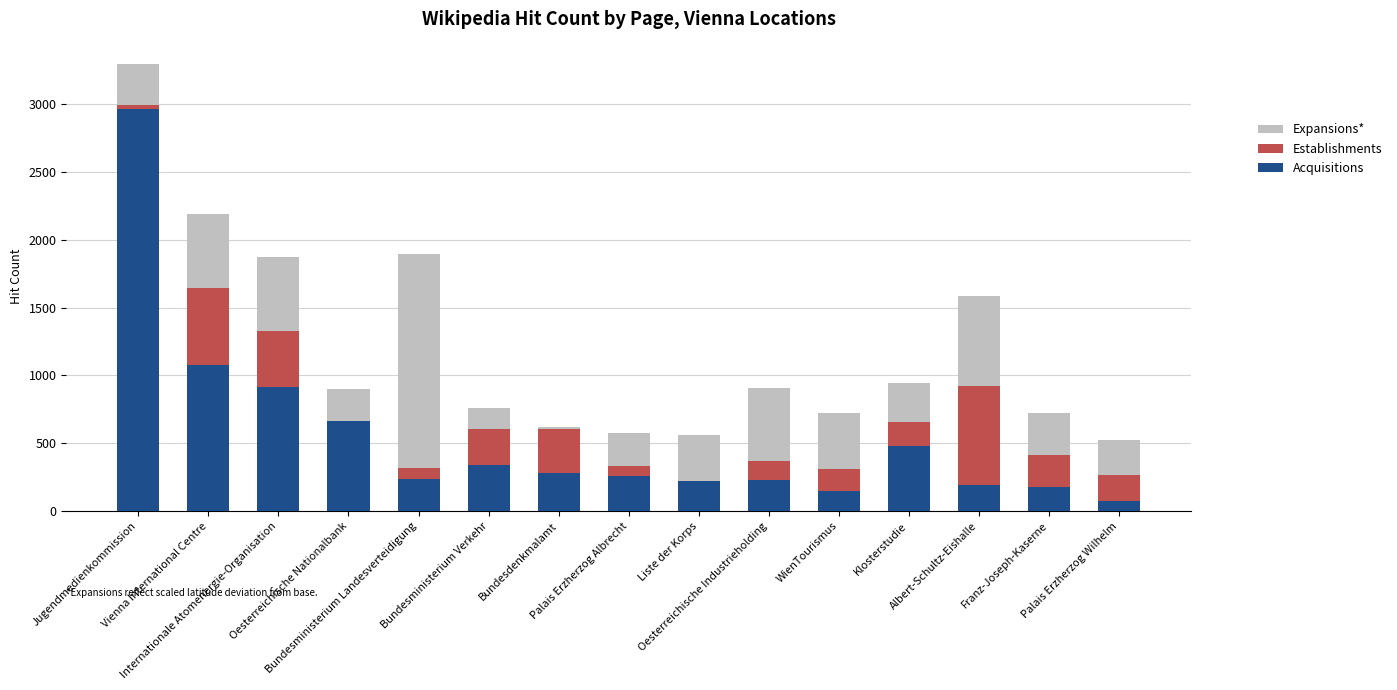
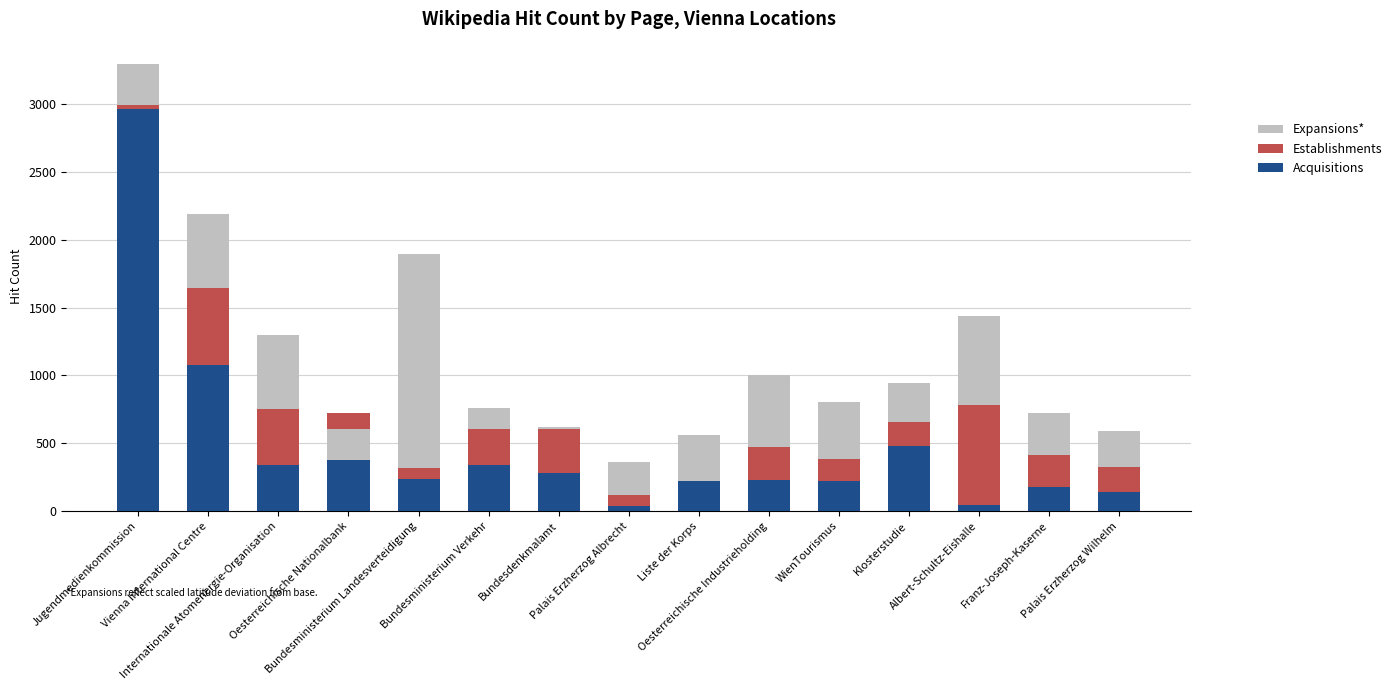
  {
    "Acquisitions": {
      "Jugendmedienkommission": 2960,
      "Vienna International Centre": 1070,
-     "Internationale Atomenergie-Organisation": 920,
+     "Internationale Atomenergie-Organisation": 340,
      "Bundesministerium Landesverteidigung": 230,
      "Bundesministerium Verkehr": 340,
      "Bundesdenkmalamt": 280,
-     "Palais Erzherzog Albrecht": 260,
+     "Palais Erzherzog Albrecht": 40,
      "Oesterreichische Industrieholding": 230,
-     "WienTourismus": 150,
+     "WienTourismus": 220,
      "Klosterstudie": 480,
-     "Albert-Schultz-Eishalle": 190,
+     "Albert-Schultz-Eishalle": 50,
      "Franz-Joseph-Kaserne": 180,
-     "Palais Erzherzog Wilhelm": 80
+     "Palais Erzherzog Wilhelm": 140
    },
    "Establishments": {
      "Jugendmedienkommission": 30,
      "Vienna International Centre": 570,
      "Internationale Atomenergie-Organisation": 410,
-     "Oesterreichische Nationalbank": -60,
+     "Oesterreichische Nationalbank": -350,
      "Bundesministerium Landesverteidigung": 90,
      "Bundesministerium Verkehr": 260,
      "Bundesdenkmalamt": 320,
      "Palais Erzherzog Albrecht": 80,
-     "Oesterreichische Industrieholding": 140,
+     "Oesterreichische Industrieholding": 240,
      "WienTourismus": 160,
      "Klosterstudie": 170,
      "Albert-Schultz-Eishalle": 730,
      "Franz-Joseph-Kaserne": 230,
      "Palais Erzherzog Wilhelm": 190
    },
    "Expansions*": {
      "Jugendmedienkommission": 300,
      "Vienna International Centre": 550,
      "Internationale Atomenergie-Organisation": 550,
      "Bundesministerium Landesverteidigung": 1580,
      "Bundesministerium Verkehr": 160,
      "Palais Erzherzog Albrecht": 240,
      "Liste der Korps": 340,
      "Oesterreichische Industrieholding": 530,
      "WienTourismus": 420,
      "Klosterstudie": 290,
      "Albert-Schultz-Eishalle": 660,
      "Franz-Joseph-Kaserne": 310,
      "Palais Erzherzog Wilhelm": 260
    }
  }
